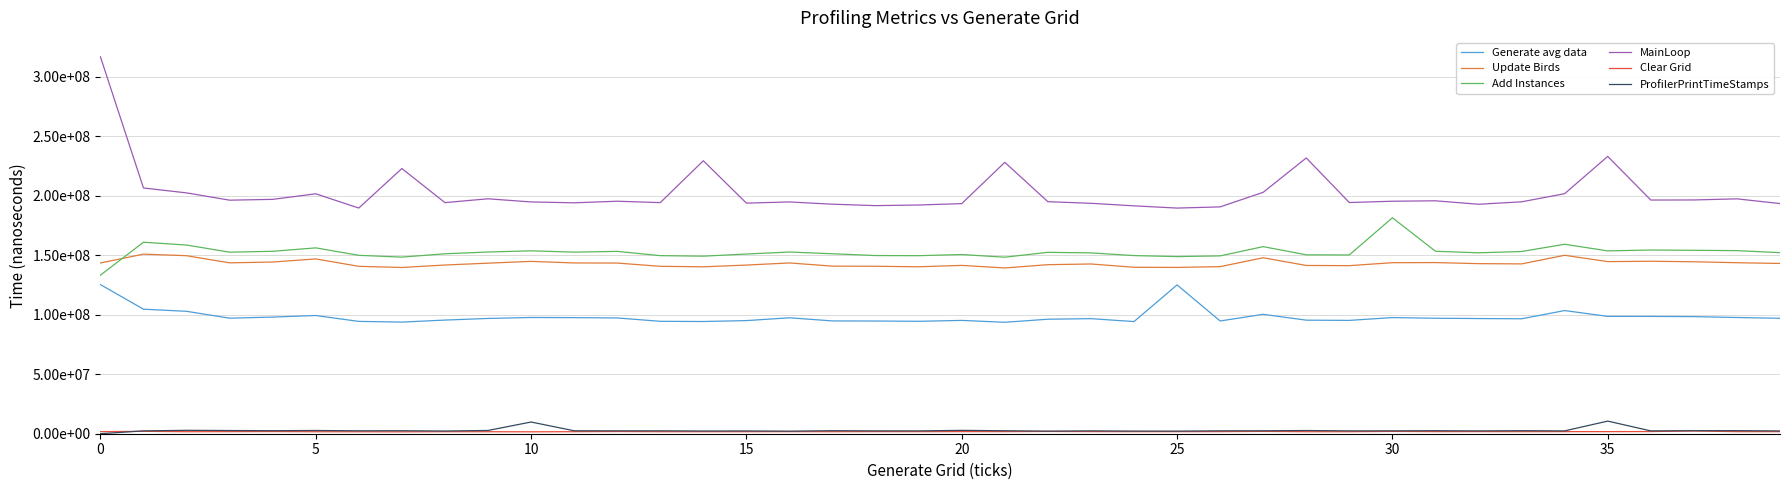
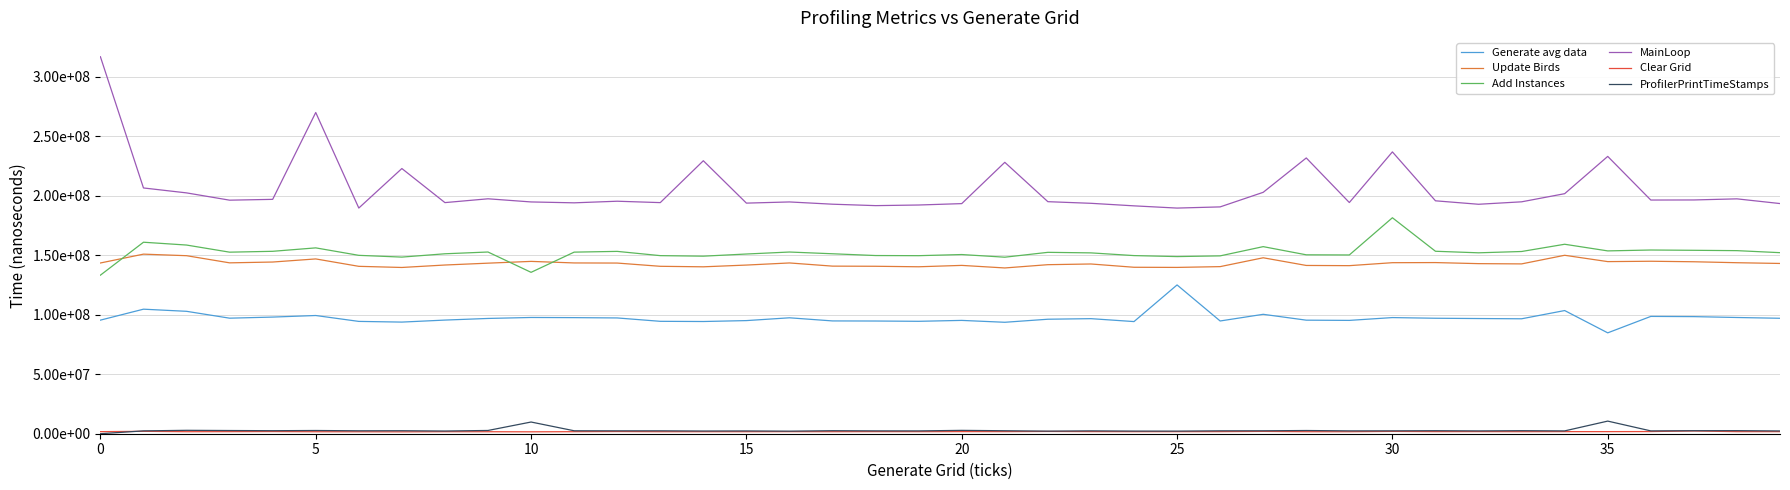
  {
    "Generate avg data": {
-     "0": 125000000,
+     "0": 96000000,
      "5": 99000000,
      "10": 98000000,
      "15": 95000000,
      "20": 95000000,
      "25": 125000000,
      "30": 98000000,
-     "35": 99000000
+     "35": 85000000
    },
    "Add Instances": {
      "0": 133000000,
      "5": 156000000,
-     "10": 154000000,
+     "10": 136000000,
      "15": 151000000,
      "20": 151000000,
      "25": 149000000,
      "30": 182000000,
      "35": 154000000
    },
    "MainLoop": {
      "0": 317000000,
-     "5": 202000000,
+     "5": 270000000,
      "10": 195000000,
      "15": 194000000,
      "20": 194000000,
      "25": 190000000,
-     "30": 196000000,
+     "30": 237000000,
      "35": 233000000
    },
    "ProfilerPrintTimeStamps": {
      "10": 10000000,
      "35": 11000000
    }
  }
